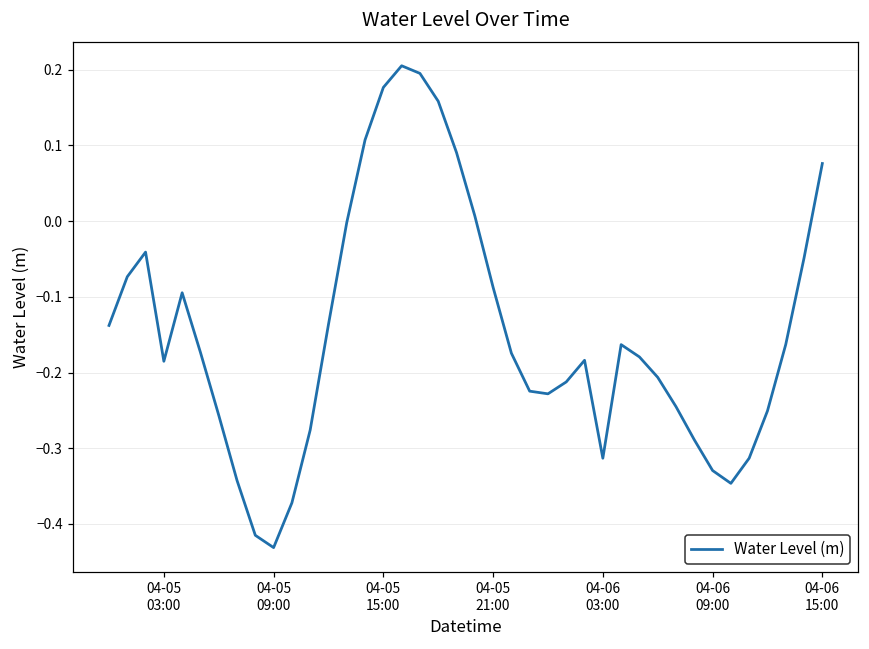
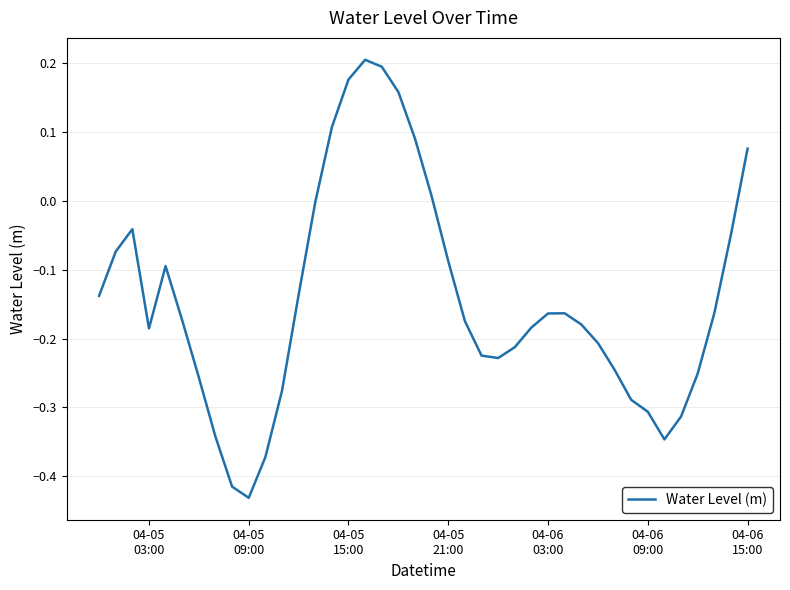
  {
    "04-05 03:00": -0.19,
    "04-05 09:00": -0.43,
    "04-05 15:00": 0.18,
    "04-05 21:00": -0.09,
-   "04-06 03:00": -0.31,
-   "04-06 09:00": -0.33,
+   "04-06 03:00": -0.16,
+   "04-06 09:00": -0.31,
    "04-06 15:00": 0.08
  }
